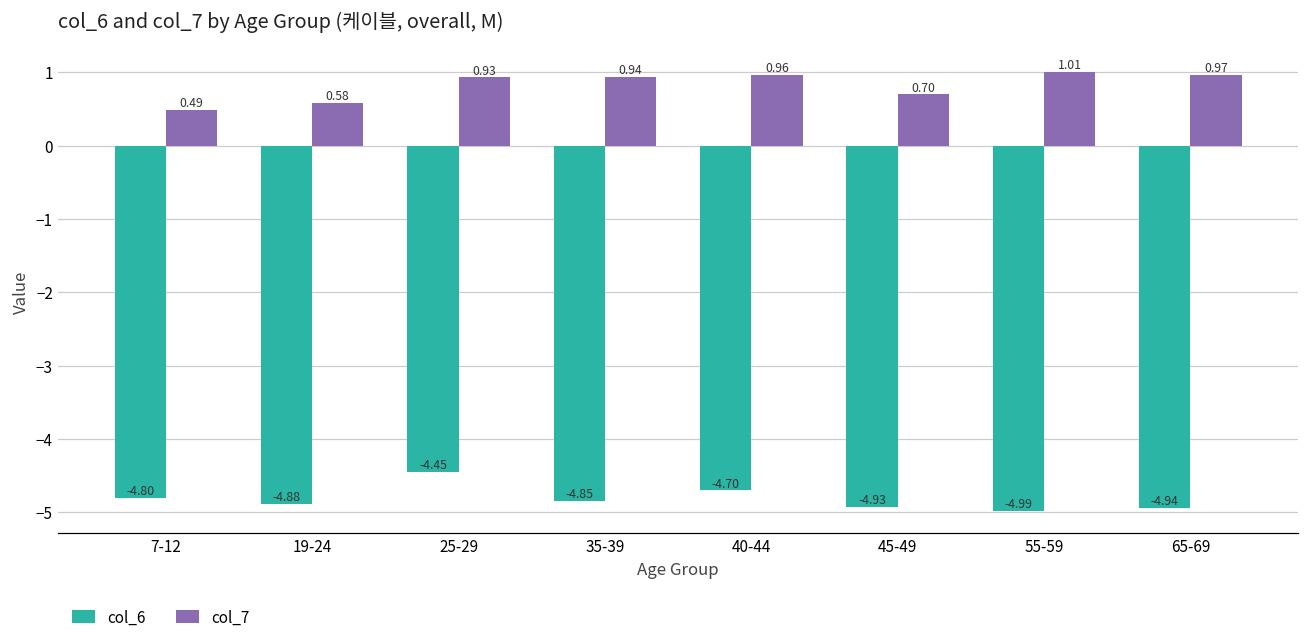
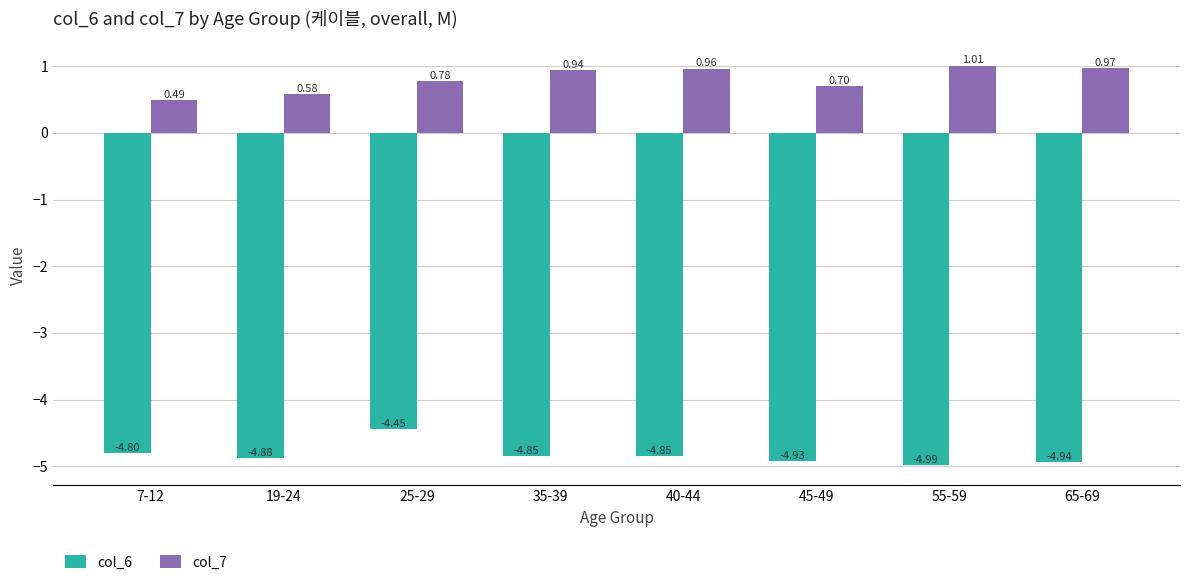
  {
    "col_6": {
      "7-12": -4.80,
      "19-24": -4.88,
      "25-29": -4.45,
      "35-39": -4.85,
-     "40-44": -4.70,
+     "40-44": -4.85,
      "45-49": -4.93,
      "55-59": -4.99,
      "65-69": -4.94
    },
    "col_7": {
      "7-12": 0.49,
      "19-24": 0.58,
-     "25-29": 0.93,
+     "25-29": 0.78,
      "35-39": 0.94,
      "40-44": 0.96,
      "45-49": 0.70,
      "55-59": 1.01,
      "65-69": 0.97
    }
  }
